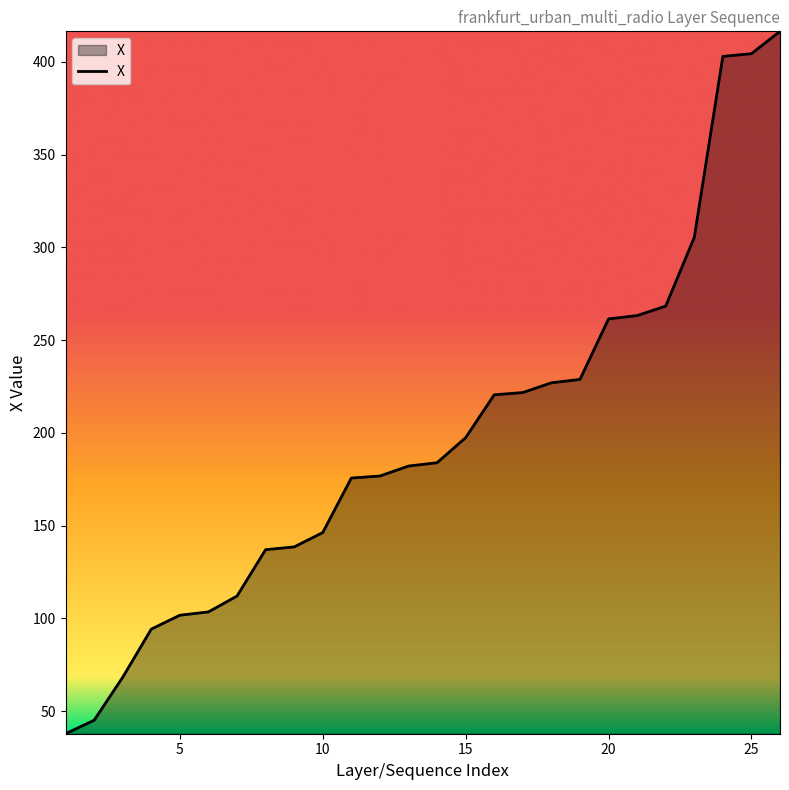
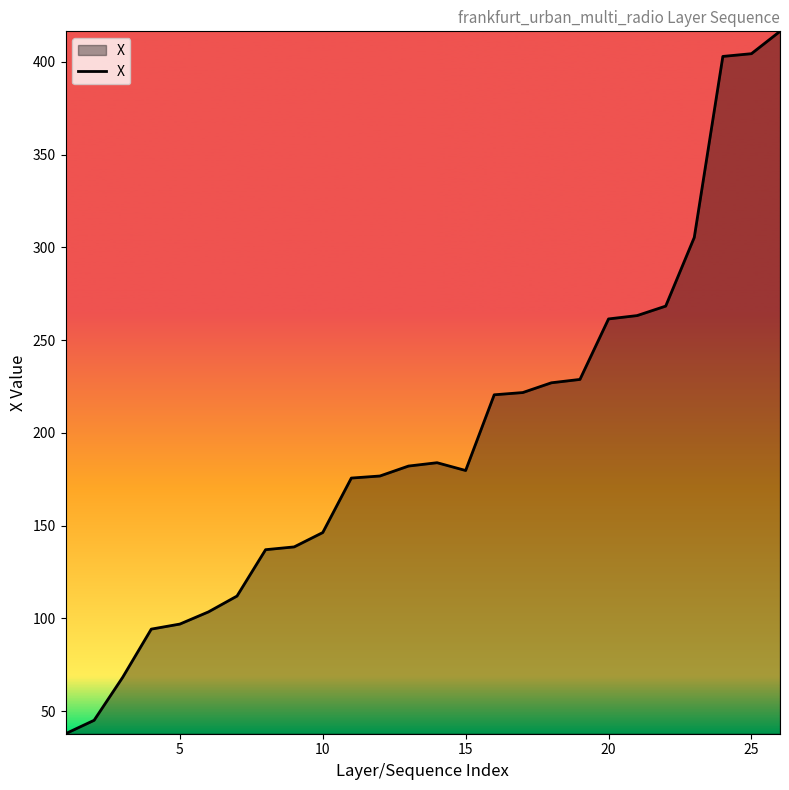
  {
-   "5": 102,
+   "5": 97,
    "10": 146,
-   "15": 197,
+   "15": 180,
    "20": 261,
    "25": 404
  }
